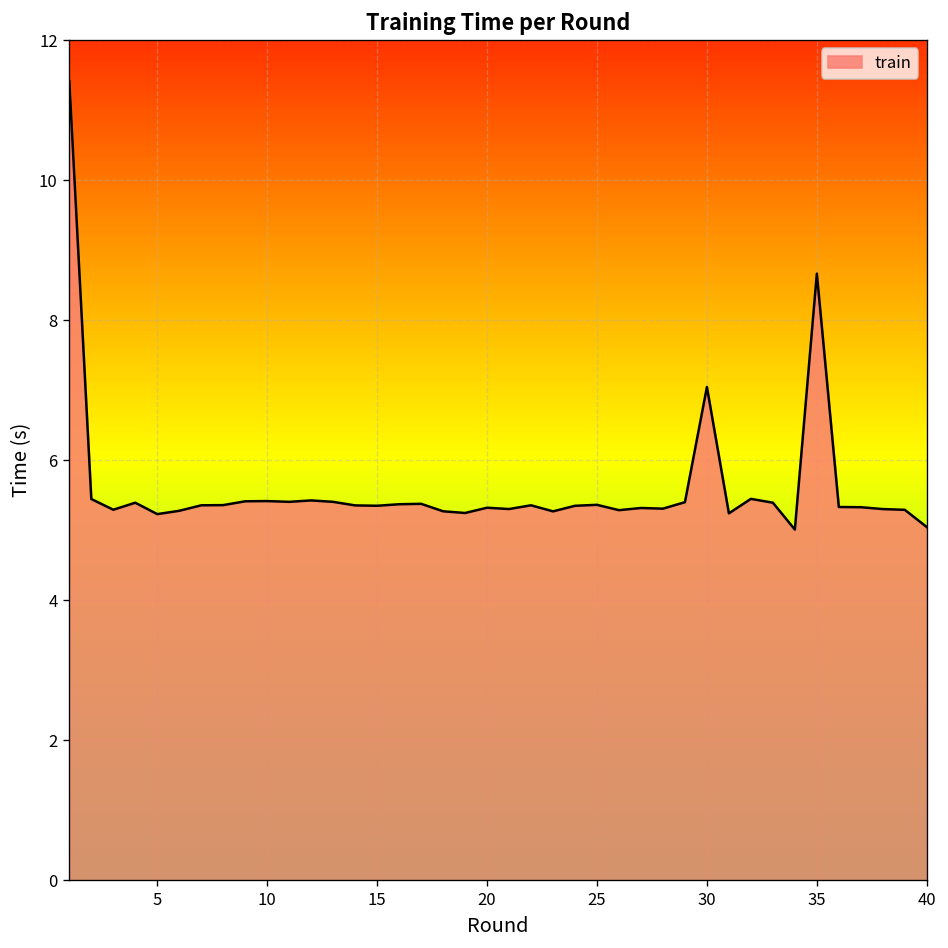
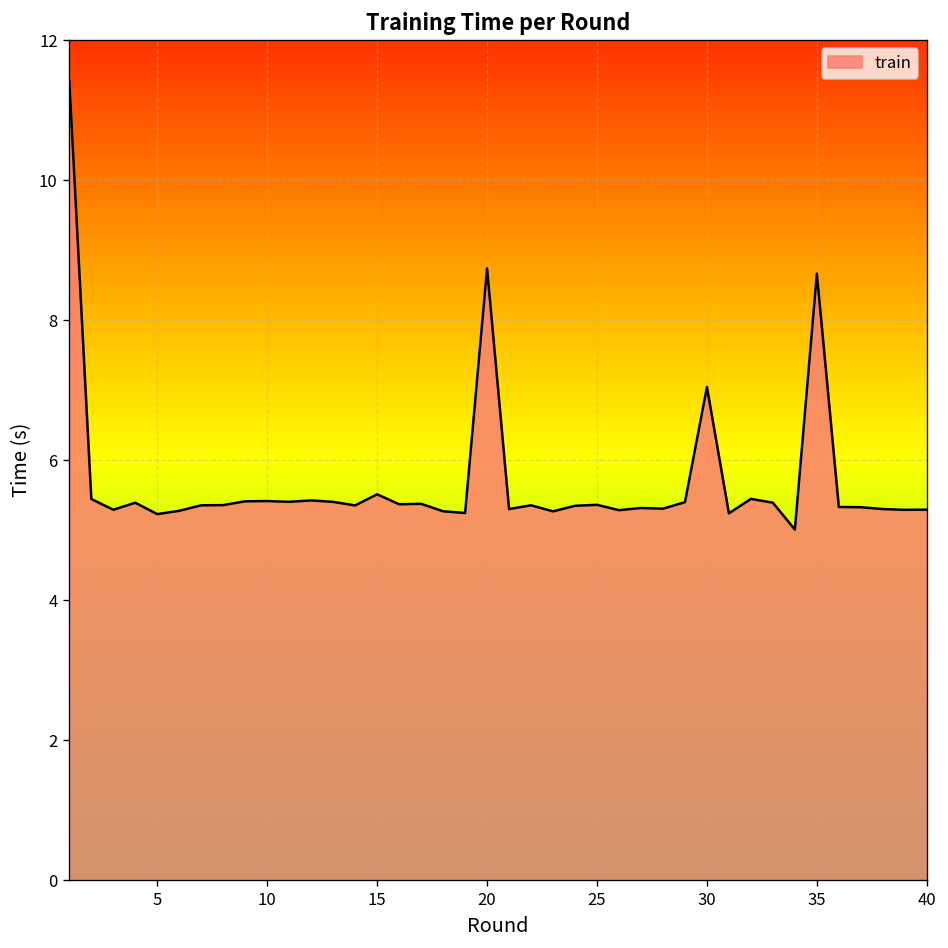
  {
    "5": 5.2,
    "10": 5.4,
-   "15": 5.4,
-   "20": 5.3,
+   "15": 5.5,
+   "20": 8.7,
    "25": 5.4,
    "30": 7.0,
    "35": 8.7,
-   "40": 5.0
+   "40": 5.3
  }
